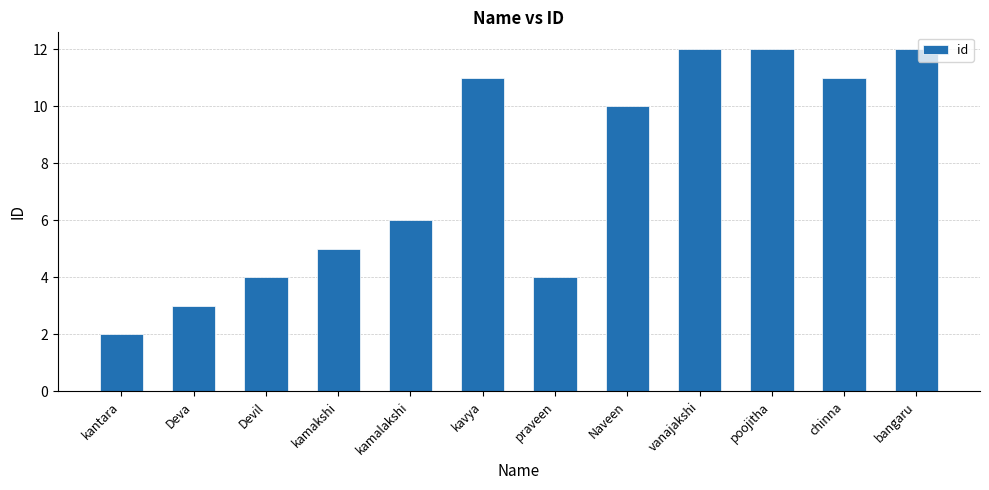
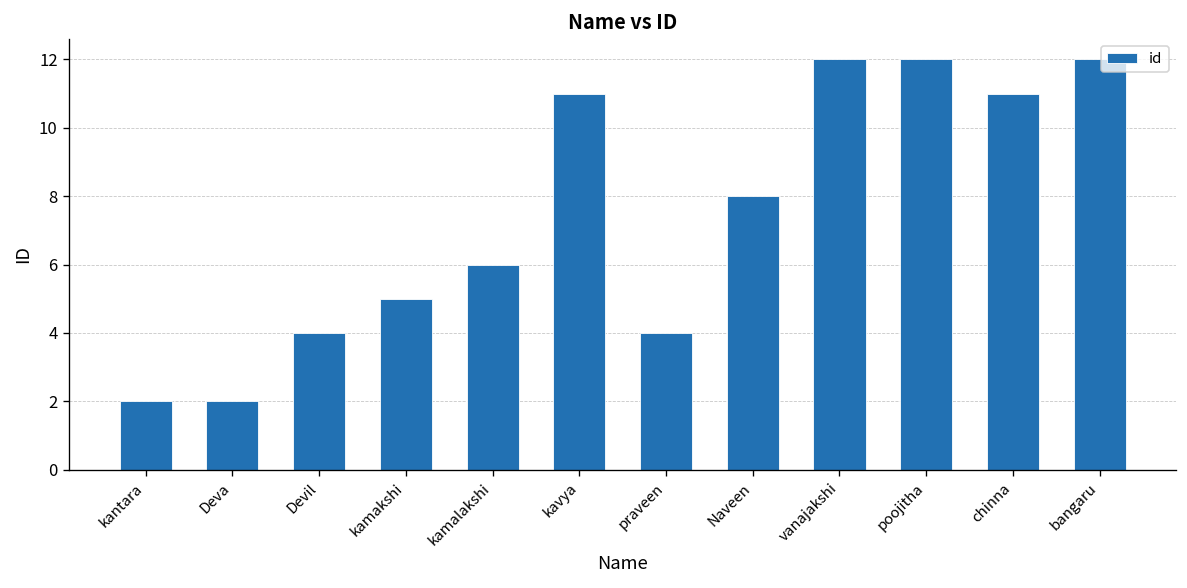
  {
    "kantara": 2,
-   "Deva": 3,
+   "Deva": 2,
    "Devil": 4,
    "kamakshi": 5,
    "kamalakshi": 6,
    "kavya": 11,
    "praveen": 4,
-   "Naveen": 10,
+   "Naveen": 8,
    "vanajakshi": 12,
    "poojitha": 12,
    "chinna": 11,
    "bangaru": 12
  }
